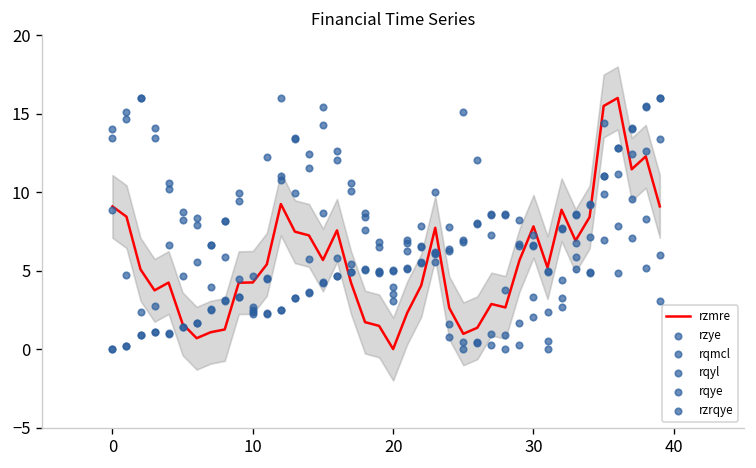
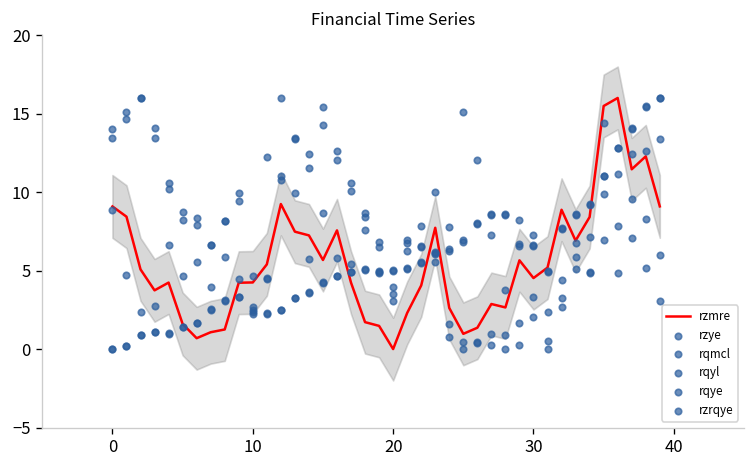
  {
    "rzmre": {
      "0": 9.1,
      "10": 4.2,
      "20": 0.0,
-     "30": 7.8
+     "30": 4.5
    }
  }
